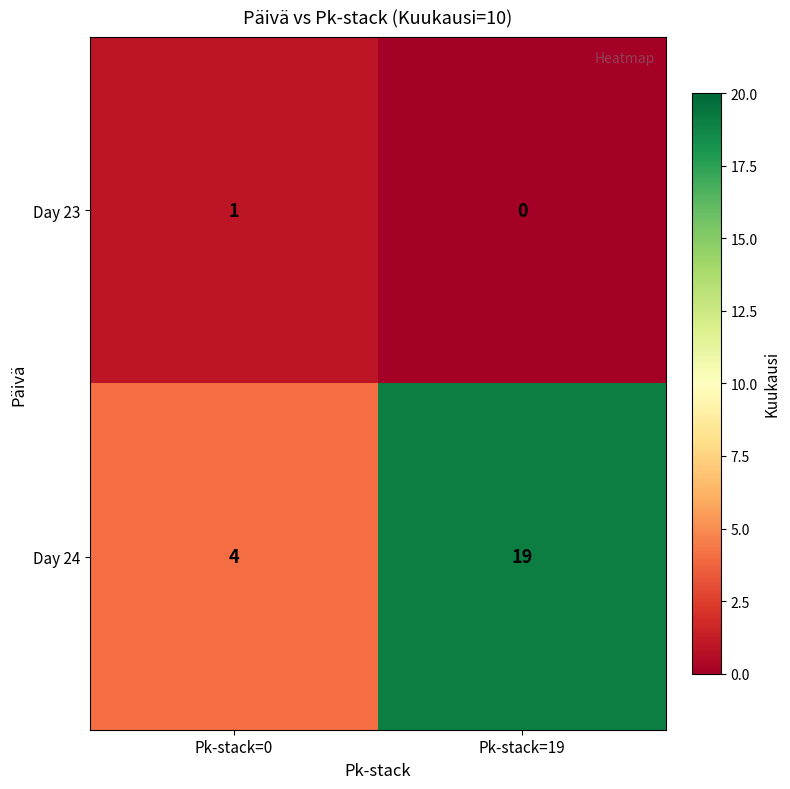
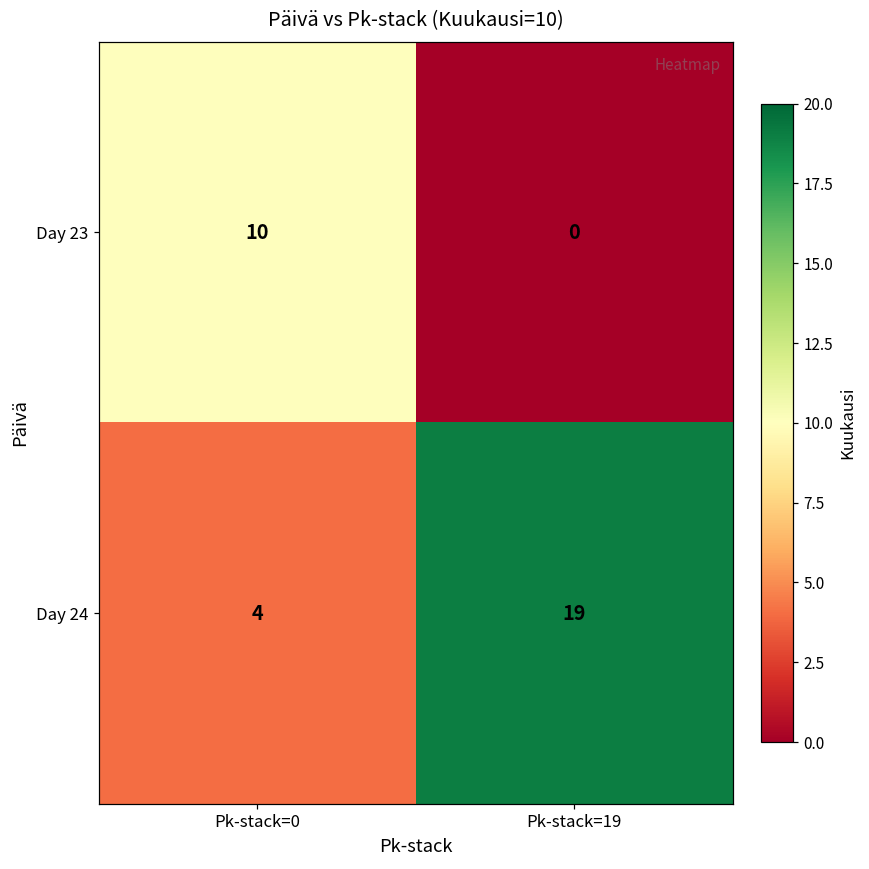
  {
    "Day 23": {
-     "Pk-stack=0": 1
+     "Pk-stack=0": 10
    },
    "Day 24": {
      "Pk-stack=0": 4,
      "Pk-stack=19": 19
    }
  }
